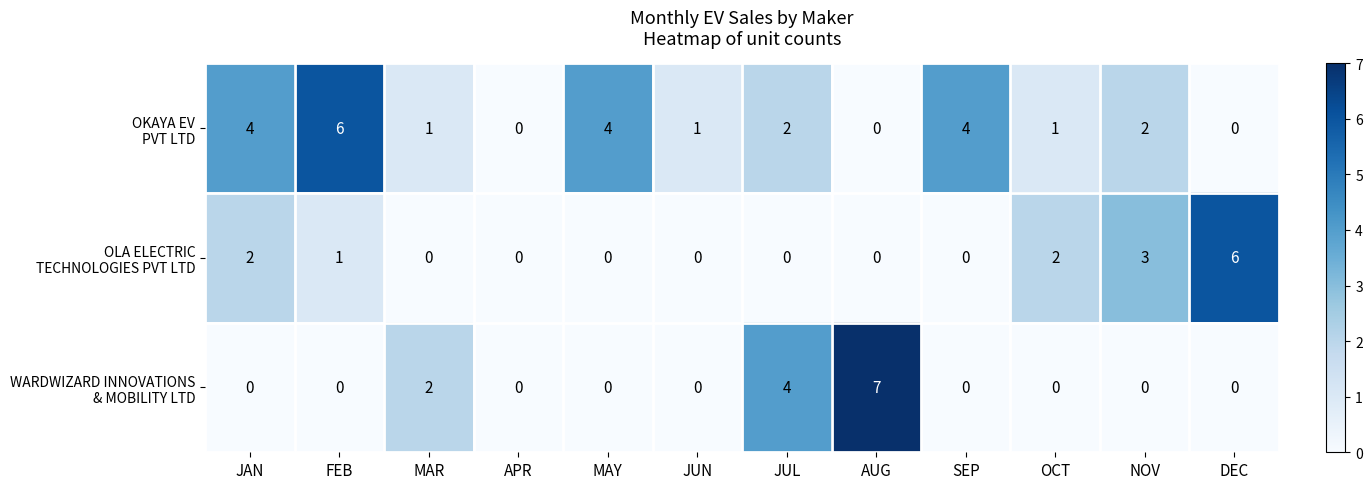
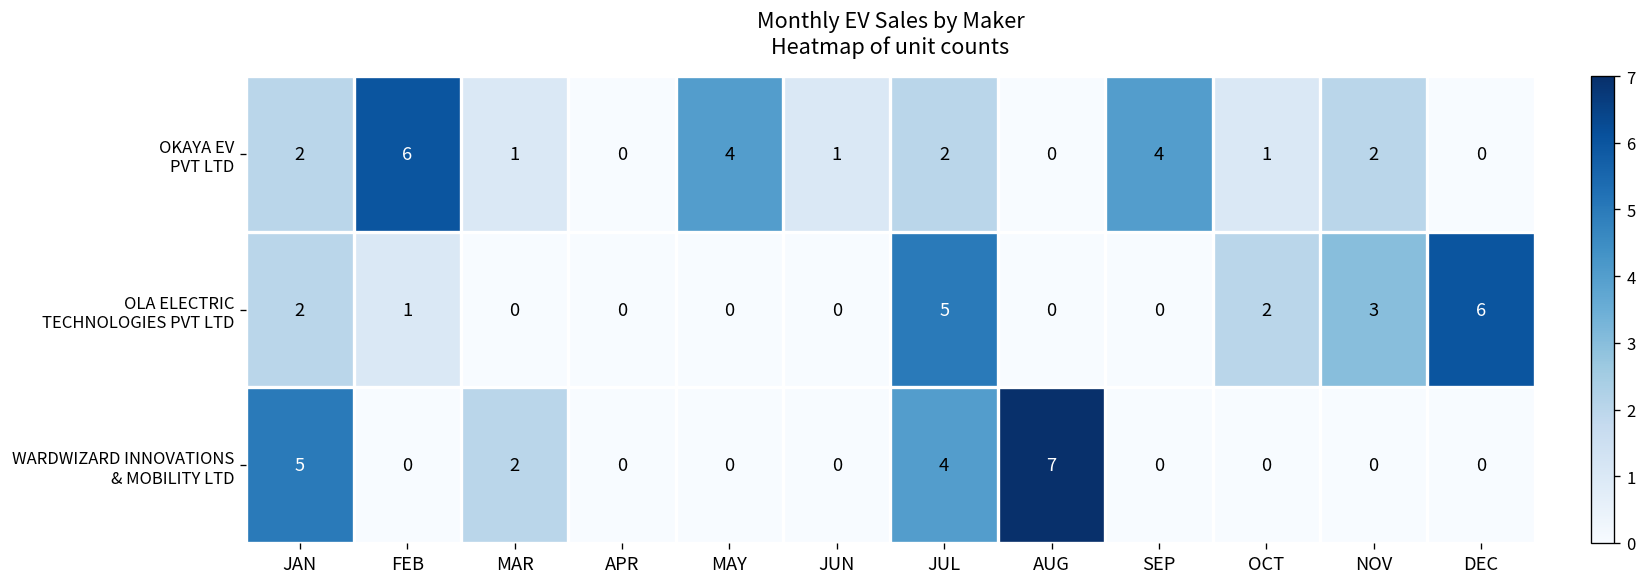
  {
    "OKAYA EV PVT LTD": {
-     "JAN": 4,
+     "JAN": 2,
      "FEB": 6,
      "MAR": 1,
      "APR": 0,
      "MAY": 4,
      "JUN": 1,
      "JUL": 2,
      "AUG": 0,
      "SEP": 4,
      "OCT": 1,
      "NOV": 2,
      "DEC": 0
    },
    "OLA ELECTRIC TECHNOLOGIES PVT LTD": {
      "JAN": 2,
      "FEB": 1,
      "MAR": 0,
      "APR": 0,
      "MAY": 0,
      "JUN": 0,
-     "JUL": 0,
+     "JUL": 5,
      "AUG": 0,
      "SEP": 0,
      "OCT": 2,
      "NOV": 3,
      "DEC": 6
    },
    "WARDWIZARD INNOVATIONS & MOBILITY LTD": {
-     "JAN": 0,
+     "JAN": 5,
      "FEB": 0,
      "MAR": 2,
      "APR": 0,
      "MAY": 0,
      "JUN": 0,
      "JUL": 4,
      "AUG": 7,
      "SEP": 0,
      "OCT": 0,
      "NOV": 0,
      "DEC": 0
    }
  }
